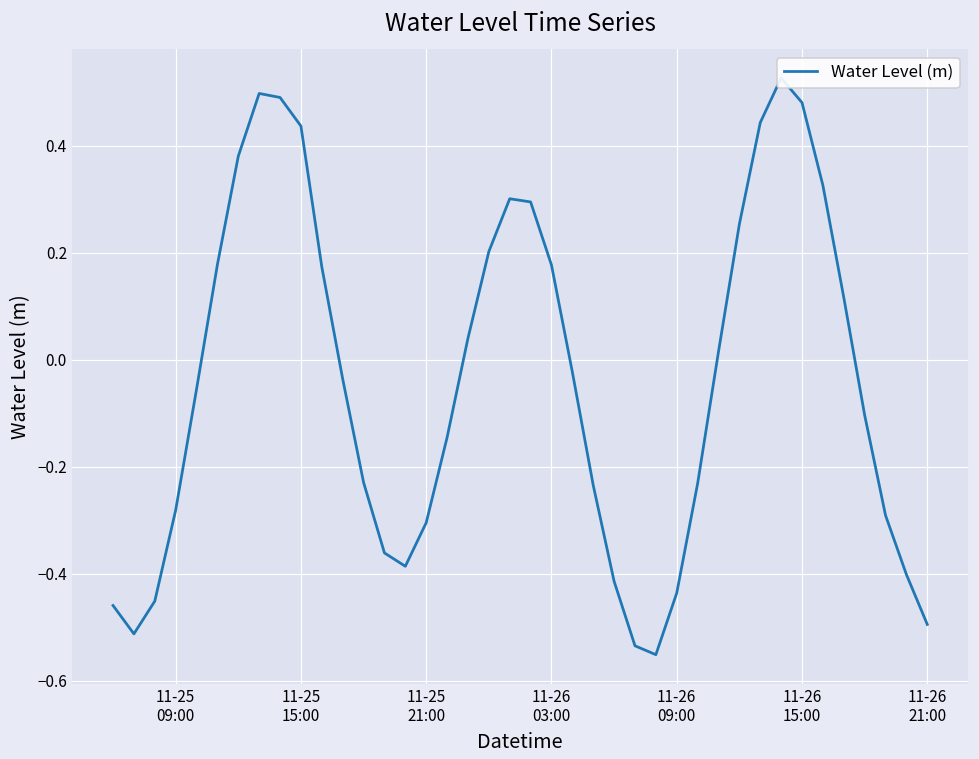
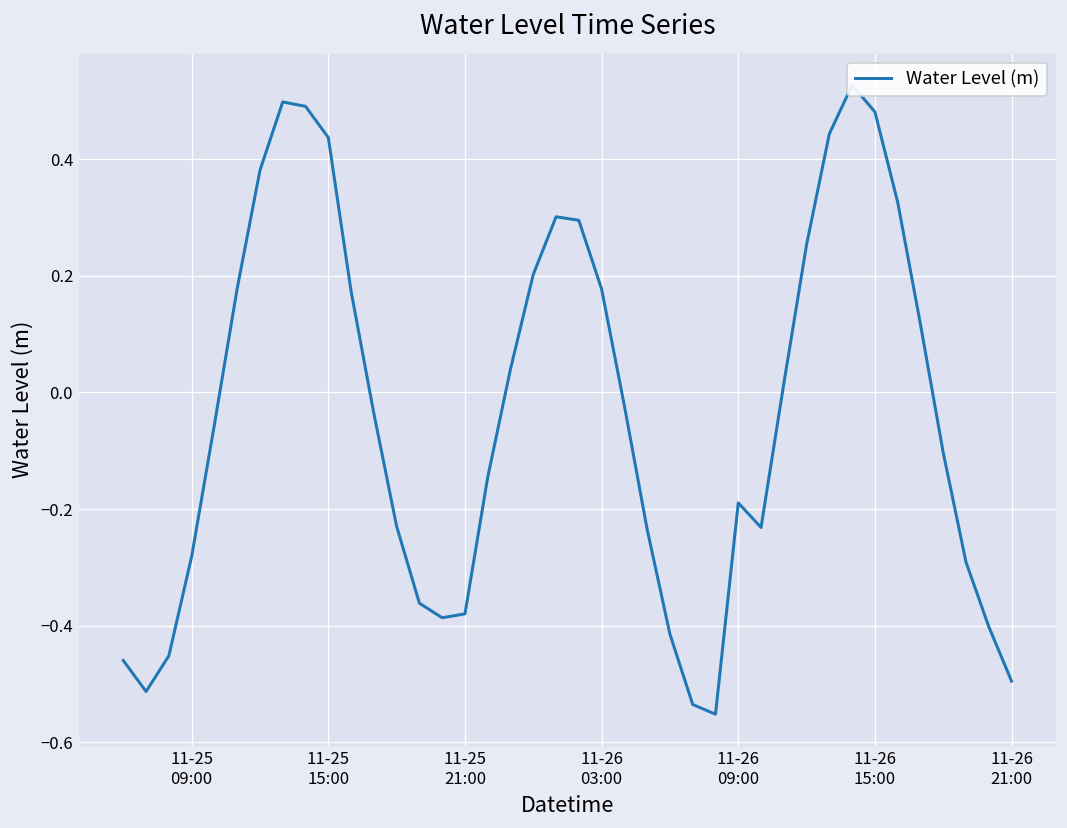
  {
    "11-25 09:00": -0.28,
    "11-25 15:00": 0.44,
-   "11-25 21:00": -0.30,
+   "11-25 21:00": -0.38,
    "11-26 03:00": 0.18,
-   "11-26 09:00": -0.44,
+   "11-26 09:00": -0.19,
    "11-26 15:00": 0.48,
    "11-26 21:00": -0.49
  }
